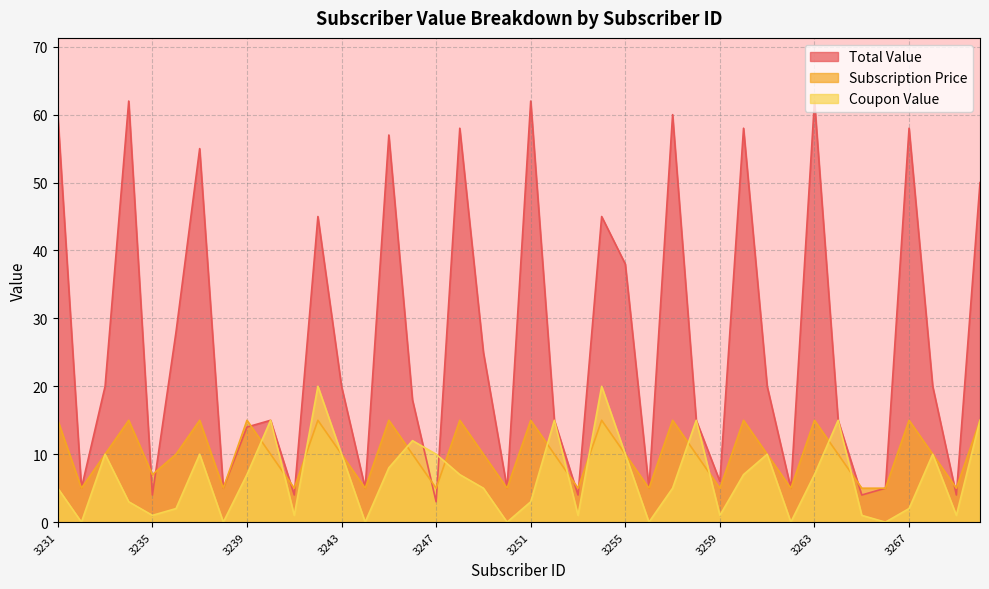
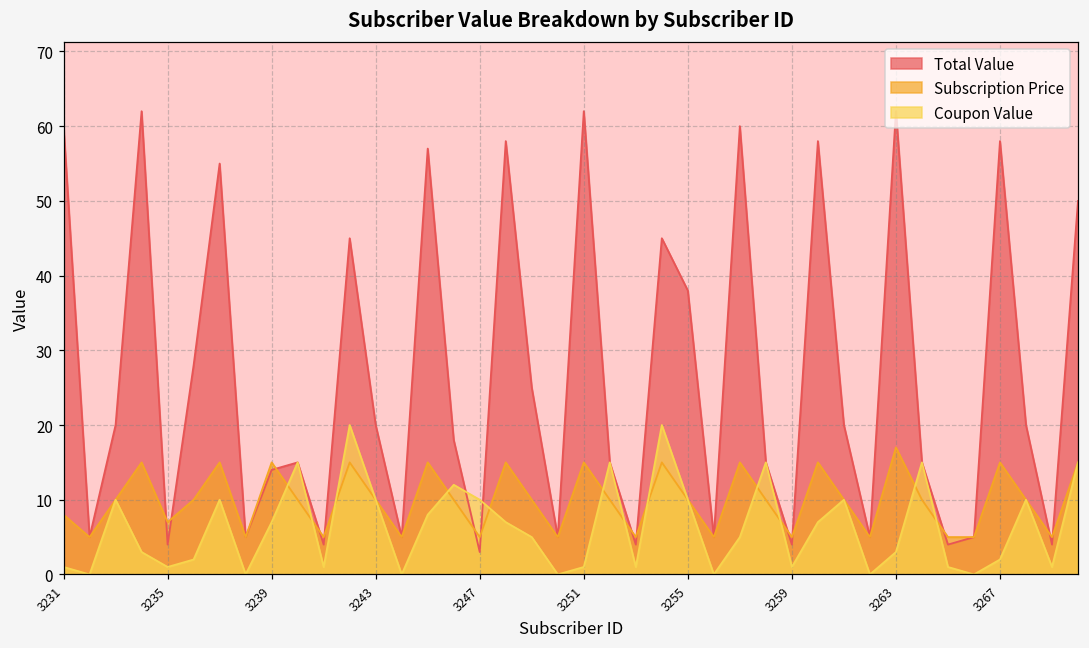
  {
    "Total Value": {
      "3231": 60,
      "3235": 4,
      "3239": 14,
      "3243": 20,
      "3247": 3,
      "3251": 62,
      "3255": 38,
-     "3259": 6,
+     "3259": 4,
      "3267": 58
    },
    "Subscription Price": {
-     "3231": 15,
+     "3231": 8,
      "3235": 7,
      "3239": 15,
      "3247": 5,
      "3251": 15,
      "3259": 5,
-     "3263": 15,
+     "3263": 17,
      "3267": 15
    },
    "Coupon Value": {
-     "3231": 5,
+     "3231": 1,
      "3235": 1,
      "3239": 7,
      "3247": 10,
-     "3251": 3,
+     "3251": 1,
      "3259": 1,
-     "3263": 7,
+     "3263": 3,
      "3267": 2
    }
  }
